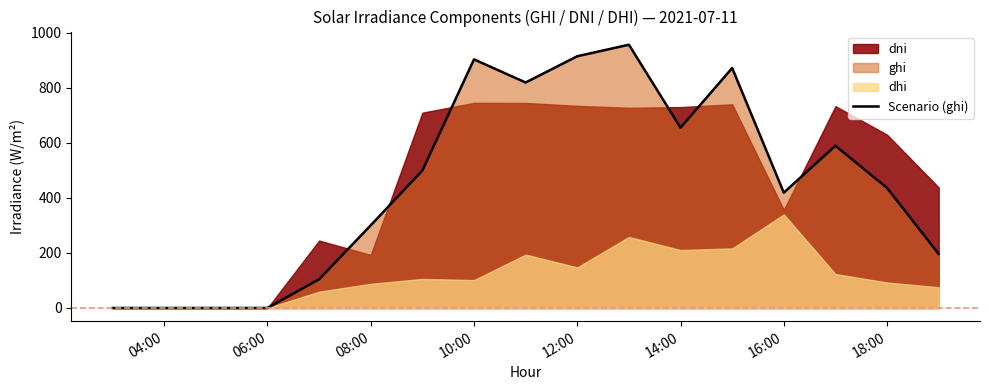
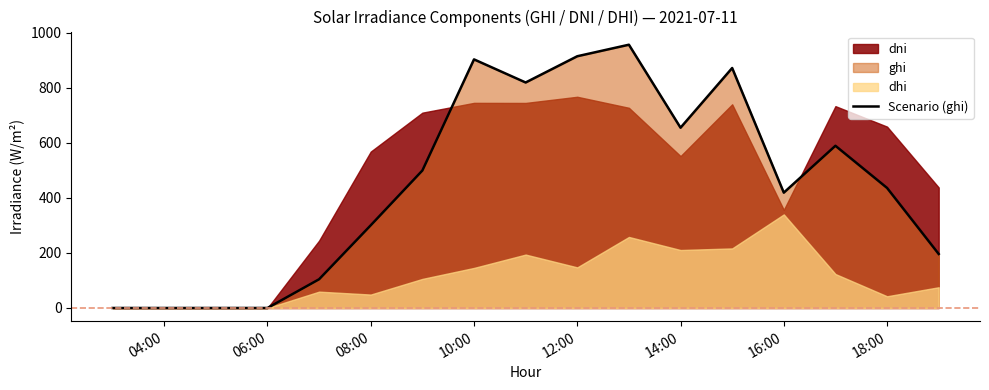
  {
    "dni": {
-     "08:00": 190,
+     "08:00": 570,
      "10:00": 750,
-     "12:00": 730,
-     "14:00": 730,
+     "12:00": 770,
+     "14:00": 550,
      "16:00": 360,
-     "18:00": 630
+     "18:00": 660
    },
    "ghi": {
      "08:00": 300,
      "10:00": 900,
      "12:00": 910,
      "14:00": 660,
      "16:00": 420,
      "18:00": 440
    },
    "dhi": {
-     "08:00": 90,
-     "10:00": 100,
+     "08:00": 50,
+     "10:00": 150,
      "12:00": 150,
      "14:00": 210,
      "16:00": 340,
-     "18:00": 90
+     "18:00": 40
    }
  }
